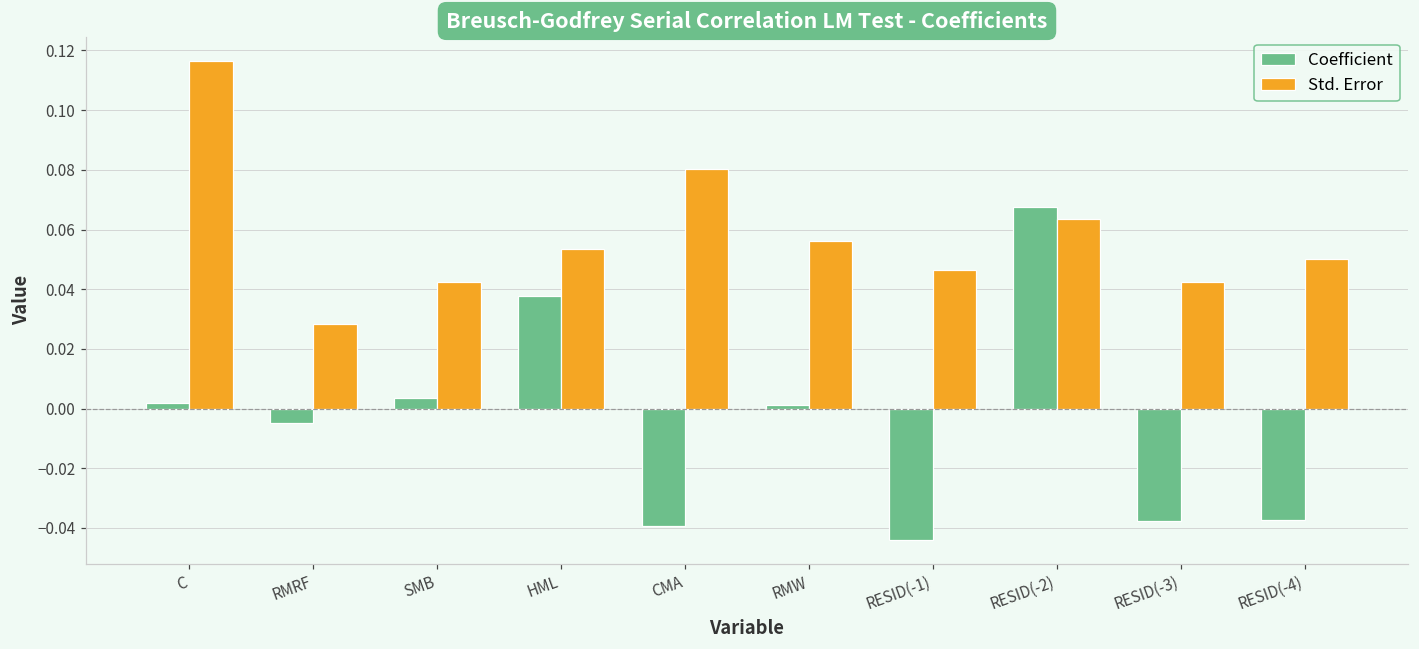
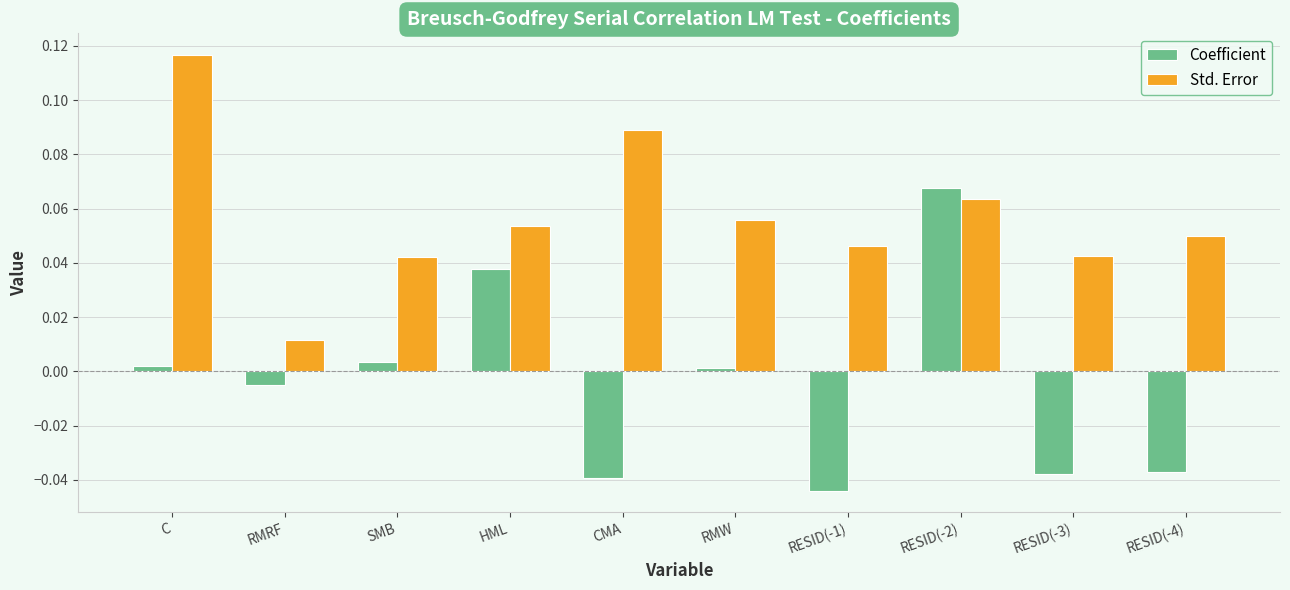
  {
    "Coefficient": {
      "C": 0.002,
      "RMRF": -0.005,
      "SMB": 0.004,
      "HML": 0.038,
      "CMA": -0.039,
      "RMW": 0.001,
      "RESID(-1)": -0.044,
      "RESID(-2)": 0.068,
      "RESID(-3)": -0.038,
      "RESID(-4)": -0.037
    },
    "Std. Error": {
      "C": 0.117,
-     "RMRF": 0.028,
+     "RMRF": 0.012,
      "SMB": 0.042,
      "HML": 0.054,
-     "CMA": 0.080,
+     "CMA": 0.089,
      "RMW": 0.056,
      "RESID(-1)": 0.046,
      "RESID(-2)": 0.064,
      "RESID(-3)": 0.043,
      "RESID(-4)": 0.050
    }
  }
